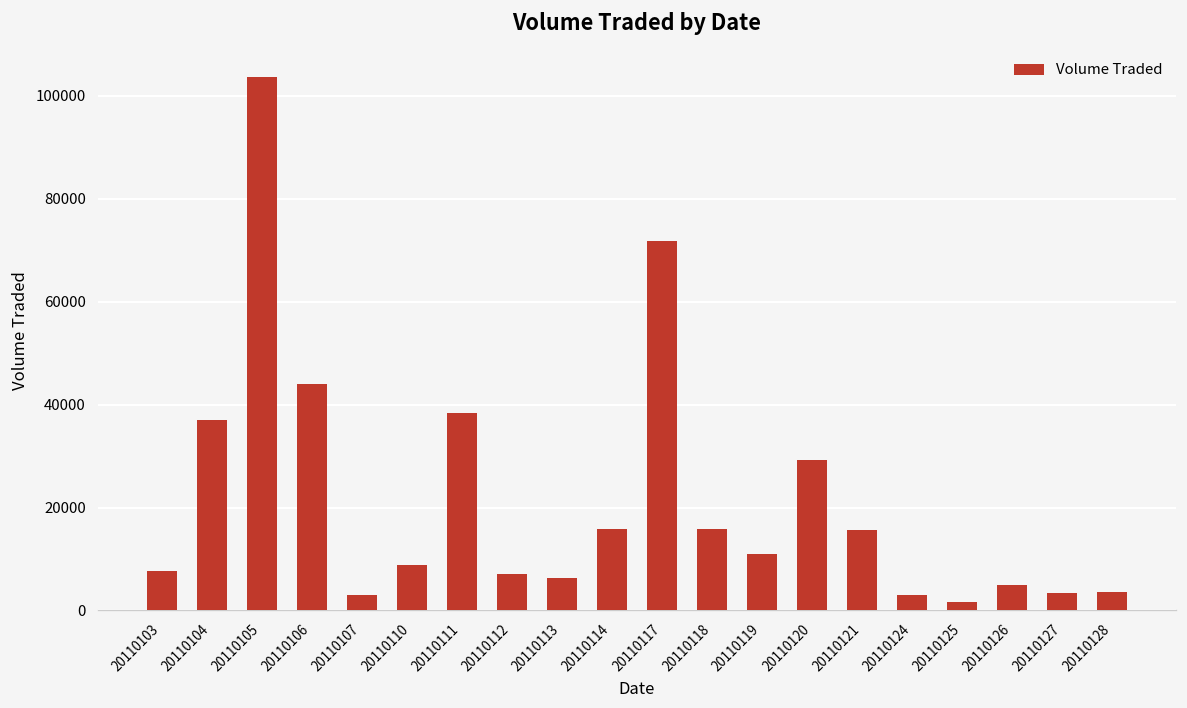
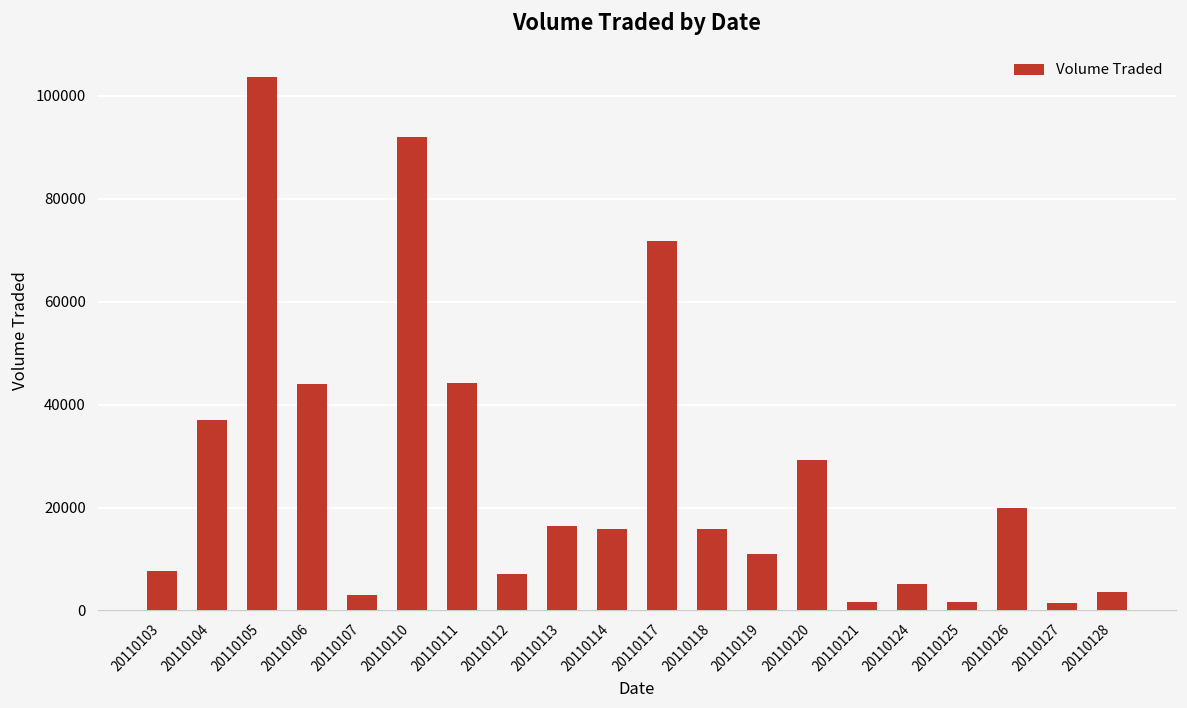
  {
    "20110103": 8000,
    "20110104": 37000,
    "20110105": 104000,
    "20110106": 44000,
    "20110107": 3000,
-   "20110110": 9000,
-   "20110111": 38000,
+   "20110110": 92000,
+   "20110111": 44000,
    "20110112": 7000,
-   "20110113": 6000,
+   "20110113": 16000,
    "20110114": 16000,
    "20110117": 72000,
    "20110118": 16000,
    "20110119": 11000,
    "20110120": 29000,
-   "20110121": 16000,
-   "20110124": 3000,
+   "20110121": 2000,
+   "20110124": 5000,
    "20110125": 2000,
-   "20110126": 5000,
-   "20110127": 3000,
+   "20110126": 20000,
+   "20110127": 1000,
    "20110128": 4000
  }
